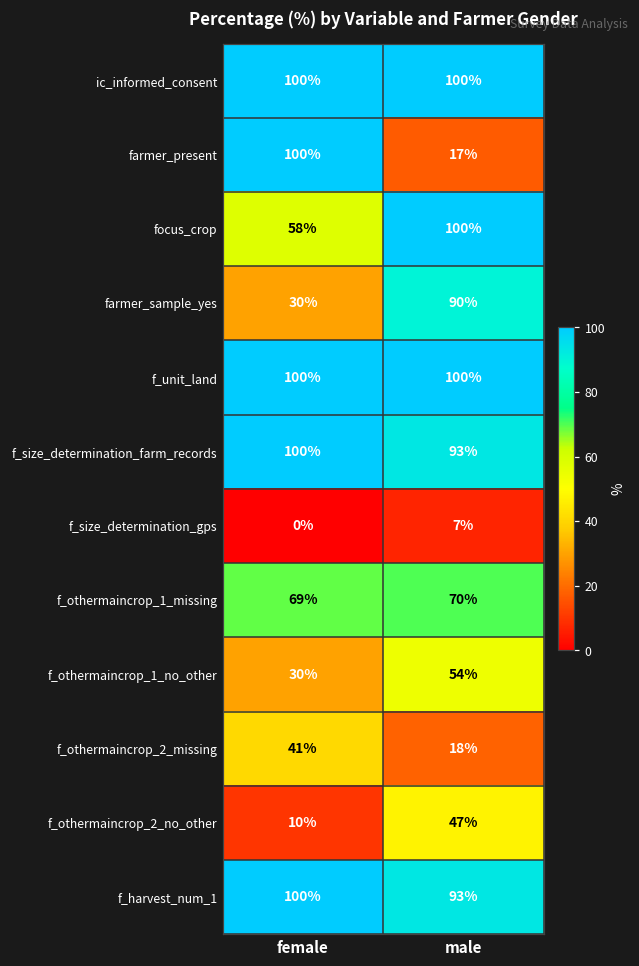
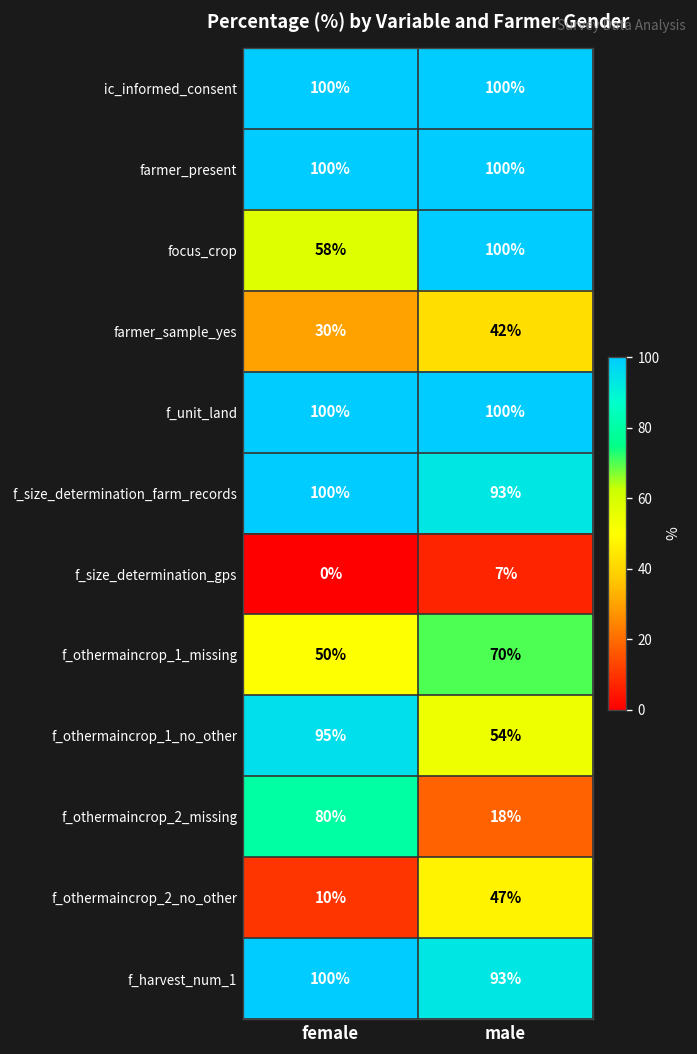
  {
    "ic_informed_consent": {
      "female": "100%",
      "male": "100%"
    },
    "farmer_present": {
      "female": "100%",
-     "male": "17%"
+     "male": "100%"
    },
    "focus_crop": {
      "female": "58%",
      "male": "100%"
    },
    "farmer_sample_yes": {
      "female": "30%",
-     "male": "90%"
+     "male": "42%"
    },
    "f_unit_land": {
      "female": "100%",
      "male": "100%"
    },
    "f_size_determination_farm_records": {
      "female": "100%",
      "male": "93%"
    },
    "f_size_determination_gps": {
      "female": "0%",
      "male": "7%"
    },
    "f_othermaincrop_1_missing": {
-     "female": "69%",
+     "female": "50%",
      "male": "70%"
    },
    "f_othermaincrop_1_no_other": {
-     "female": "30%",
+     "female": "95%",
      "male": "54%"
    },
    "f_othermaincrop_2_missing": {
-     "female": "41%",
+     "female": "80%",
      "male": "18%"
    },
    "f_othermaincrop_2_no_other": {
      "female": "10%",
      "male": "47%"
    },
    "f_harvest_num_1": {
      "female": "100%",
      "male": "93%"
    }
  }
